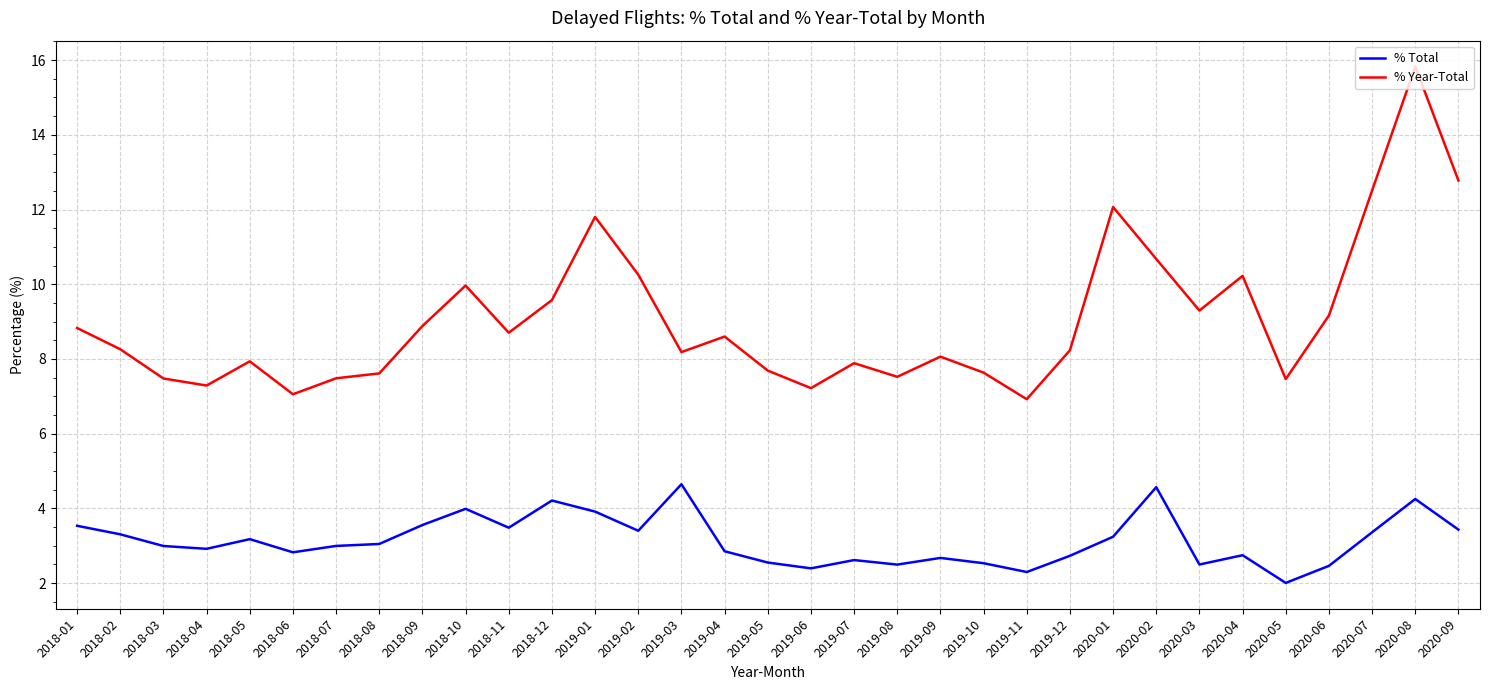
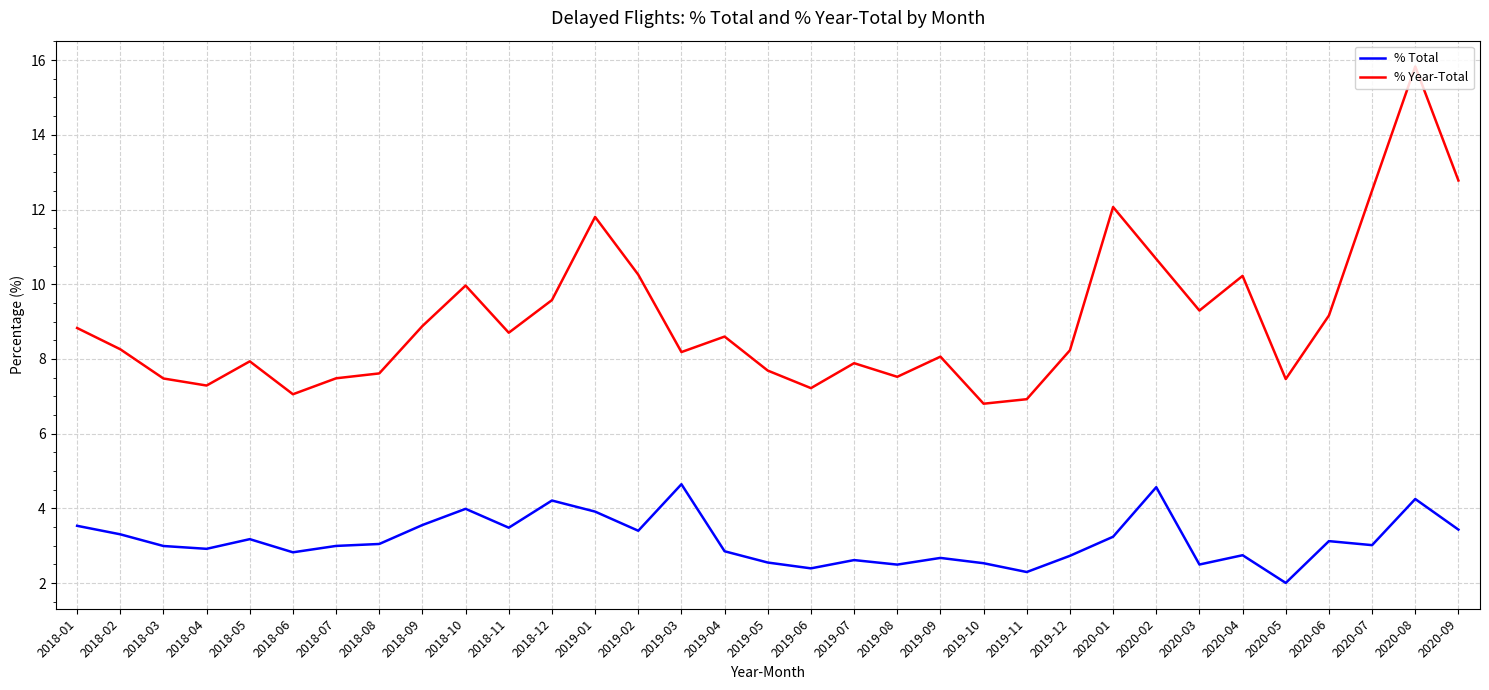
  {
    "% Total": {
      "2018-01": 3.5,
      "2018-02": 3.3,
      "2018-03": 3.0,
      "2018-04": 2.9,
      "2018-05": 3.2,
      "2018-06": 2.8,
      "2018-07": 3.0,
      "2018-08": 3.0,
      "2018-09": 3.6,
      "2018-10": 4.0,
      "2018-11": 3.5,
      "2018-12": 4.2,
      "2019-01": 3.9,
      "2019-02": 3.4,
      "2019-03": 4.6,
      "2019-04": 2.9,
      "2019-05": 2.5,
      "2019-06": 2.4,
      "2019-07": 2.6,
      "2019-08": 2.5,
      "2019-09": 2.7,
      "2019-10": 2.5,
      "2019-11": 2.3,
      "2019-12": 2.7,
      "2020-01": 3.2,
      "2020-02": 4.6,
      "2020-03": 2.5,
      "2020-04": 2.7,
      "2020-05": 2.0,
-     "2020-06": 2.5,
-     "2020-07": 3.4,
+     "2020-06": 3.1,
+     "2020-07": 3.0,
      "2020-08": 4.2,
      "2020-09": 3.4
    },
    "% Year-Total": {
      "2018-01": 8.8,
      "2018-02": 8.3,
      "2018-03": 7.5,
      "2018-04": 7.3,
      "2018-05": 7.9,
      "2018-06": 7.1,
      "2018-07": 7.5,
      "2018-08": 7.6,
      "2018-09": 8.9,
      "2018-10": 10.0,
      "2018-11": 8.7,
      "2018-12": 9.6,
      "2019-01": 11.8,
      "2019-02": 10.3,
      "2019-03": 8.2,
      "2019-04": 8.6,
      "2019-05": 7.7,
      "2019-06": 7.2,
      "2019-07": 7.9,
      "2019-08": 7.5,
      "2019-09": 8.1,
-     "2019-10": 7.6,
+     "2019-10": 6.8,
      "2019-11": 6.9,
      "2019-12": 8.2,
      "2020-01": 12.1,
      "2020-02": 10.7,
      "2020-03": 9.3,
      "2020-04": 10.2,
      "2020-05": 7.5,
      "2020-06": 9.2,
      "2020-07": 12.5,
      "2020-09": 12.8
    }
  }
